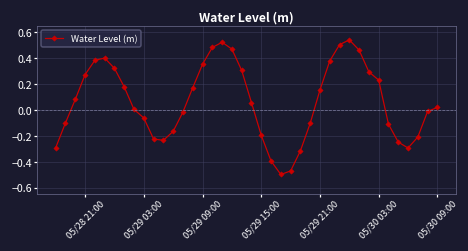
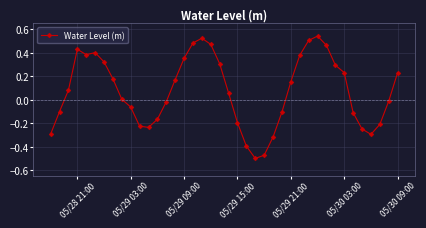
  {
-   "05/28 21:00": 0.27,
+   "05/28 21:00": 0.43,
    "05/29 03:00": -0.06,
    "05/29 09:00": 0.35,
    "05/29 15:00": -0.20,
    "05/29 21:00": 0.15,
    "05/30 03:00": 0.23,
-   "05/30 09:00": 0.02
+   "05/30 09:00": 0.23
  }
